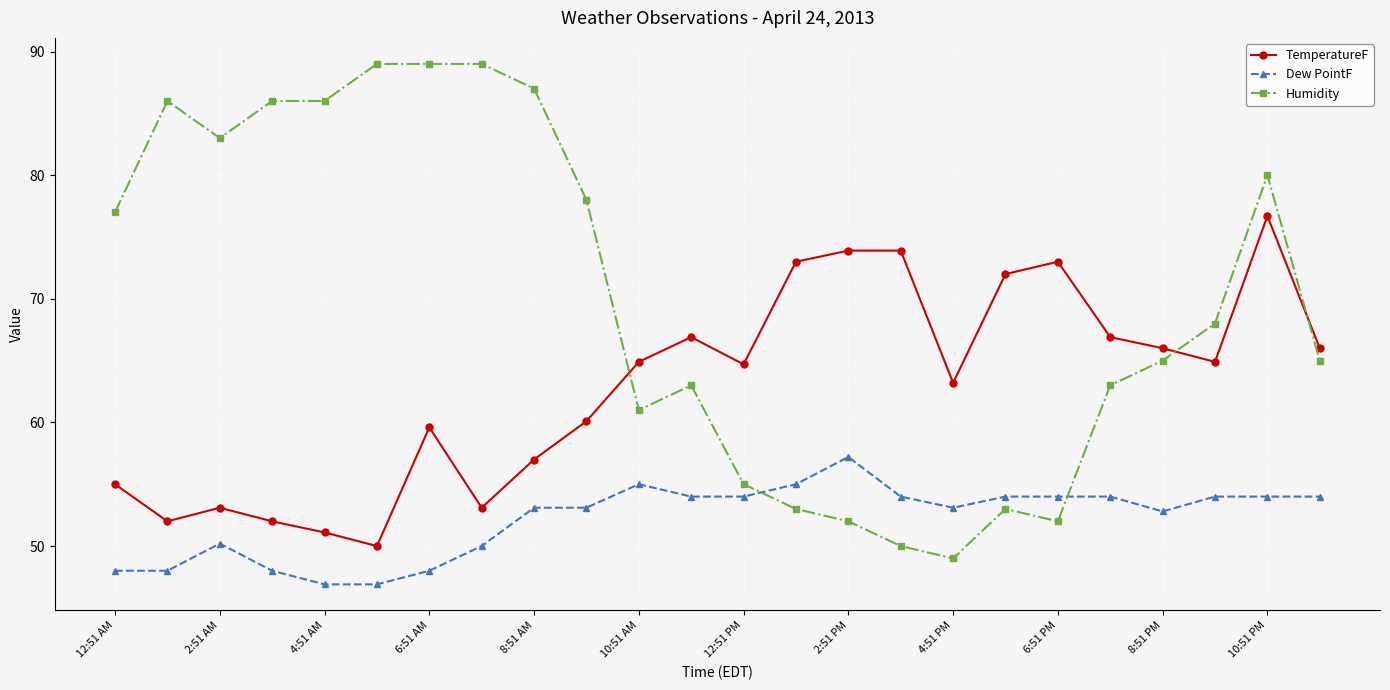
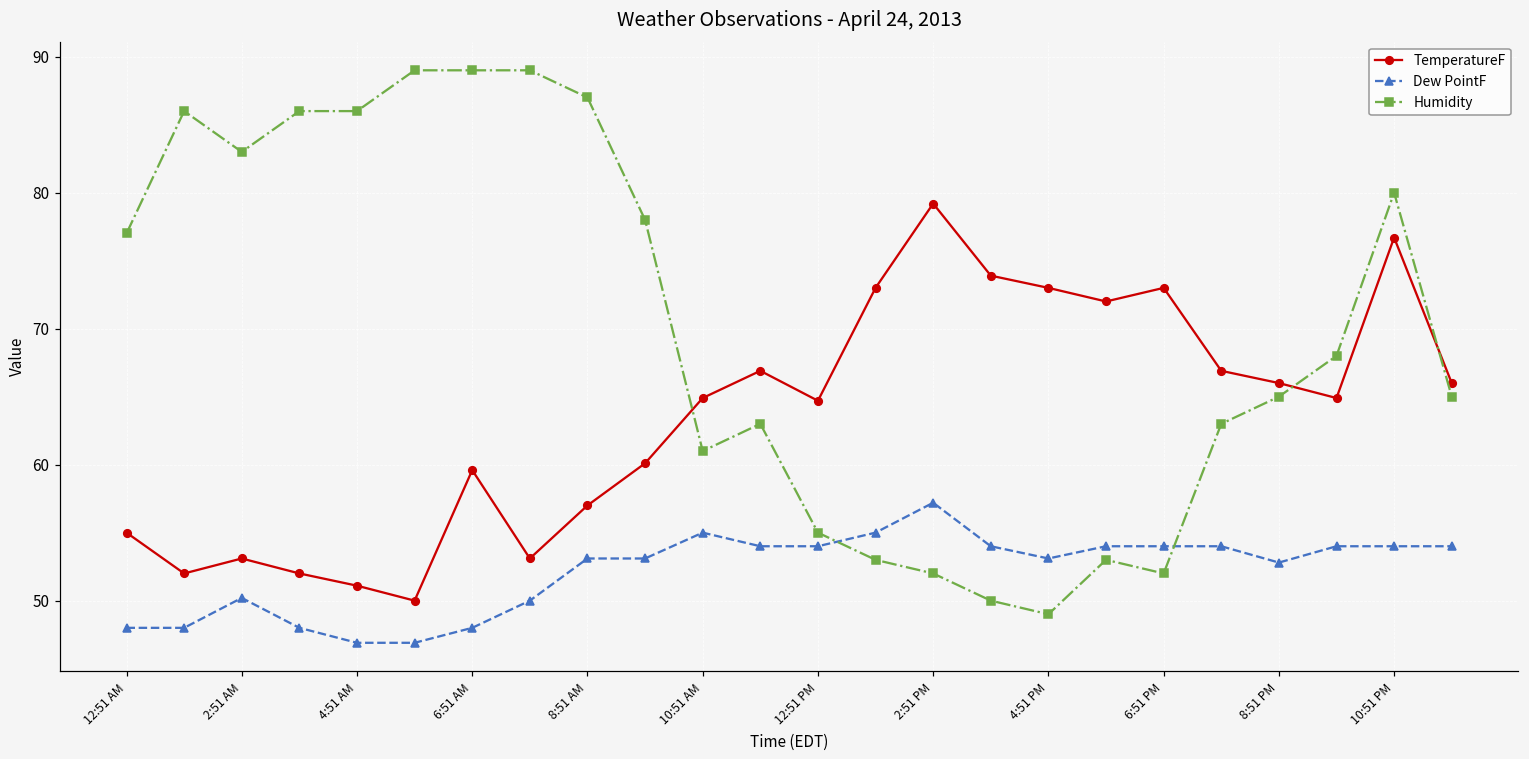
  {
    "TemperatureF": {
      "12:51 AM": 55.0,
      "2:51 AM": 53.1,
      "4:51 AM": 51.1,
      "6:51 AM": 59.6,
      "8:51 AM": 57.0,
      "10:51 AM": 64.9,
      "12:51 PM": 64.7,
-     "2:51 PM": 73.9,
-     "4:51 PM": 63.2,
+     "2:51 PM": 79.2,
+     "4:51 PM": 73.0,
      "6:51 PM": 73.0,
      "8:51 PM": 66.0,
      "10:51 PM": 76.7
    },
    "Dew PointF": {
      "12:51 AM": 48.0,
      "2:51 AM": 50.2,
      "4:51 AM": 46.9,
      "6:51 AM": 48.0,
      "8:51 AM": 53.1,
      "10:51 AM": 55.0,
      "12:51 PM": 54.0,
      "2:51 PM": 57.2,
      "4:51 PM": 53.1,
      "6:51 PM": 54.0,
      "8:51 PM": 52.8,
      "10:51 PM": 54.0
    },
    "Humidity": {
      "12:51 AM": 77.0,
      "2:51 AM": 83.0,
      "4:51 AM": 86.0,
      "6:51 AM": 89.0,
      "8:51 AM": 87.0,
      "10:51 AM": 61.0,
      "12:51 PM": 55.0,
      "2:51 PM": 52.0,
      "4:51 PM": 49.0,
      "6:51 PM": 52.0,
      "8:51 PM": 65.0,
      "10:51 PM": 80.0
    }
  }
